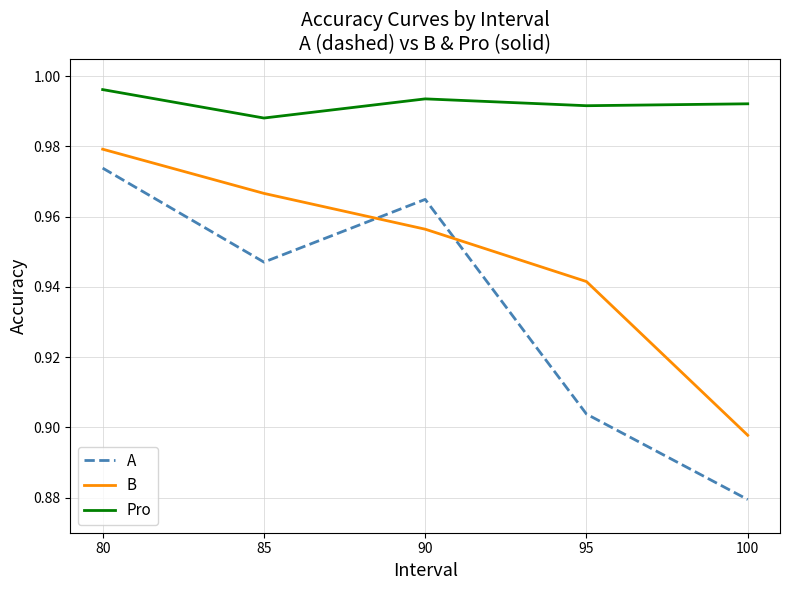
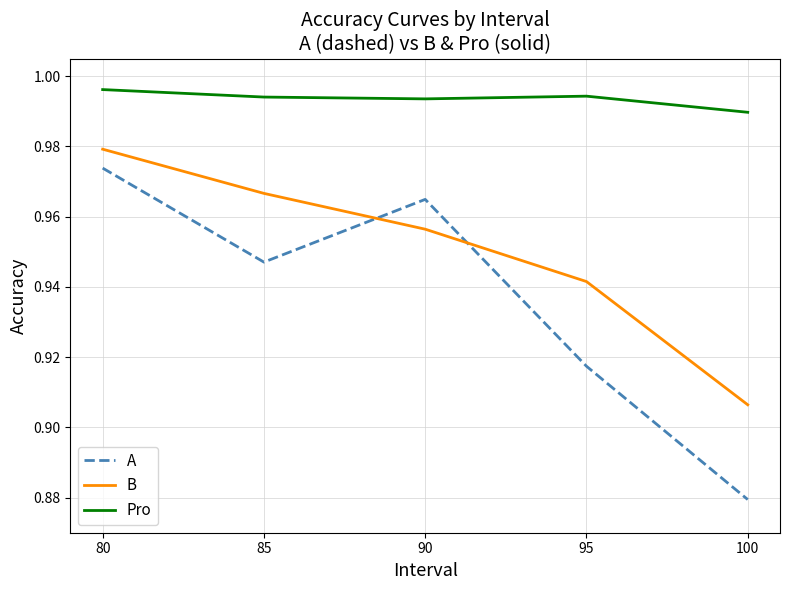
  {
    "A": {
      "80": 0.974,
      "85": 0.947,
      "90": 0.965,
-     "95": 0.904,
+     "95": 0.917,
      "100": 0.879
    },
    "B": {
      "80": 0.979,
      "85": 0.967,
      "90": 0.956,
      "95": 0.942,
-     "100": 0.898
+     "100": 0.906
    },
    "Pro": {
      "80": 0.996,
-     "85": 0.988,
+     "85": 0.994,
      "90": 0.994,
-     "95": 0.992,
-     "100": 0.992
+     "95": 0.994,
+     "100": 0.990
    }
  }
